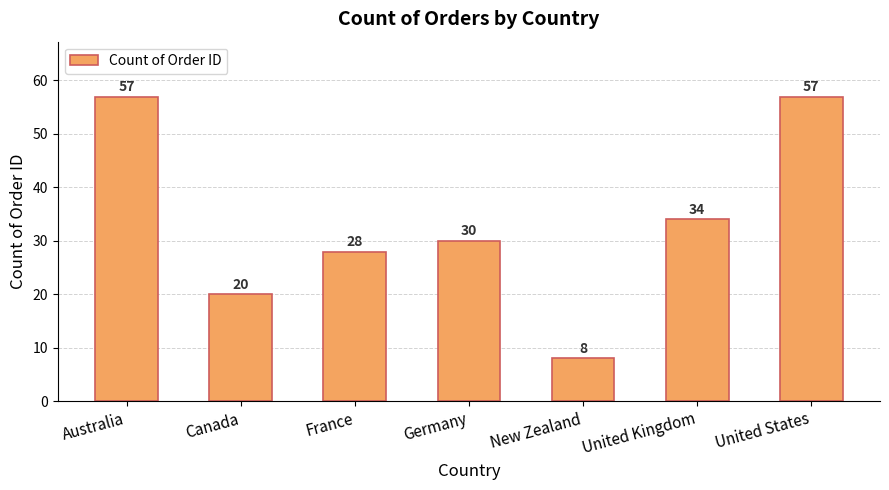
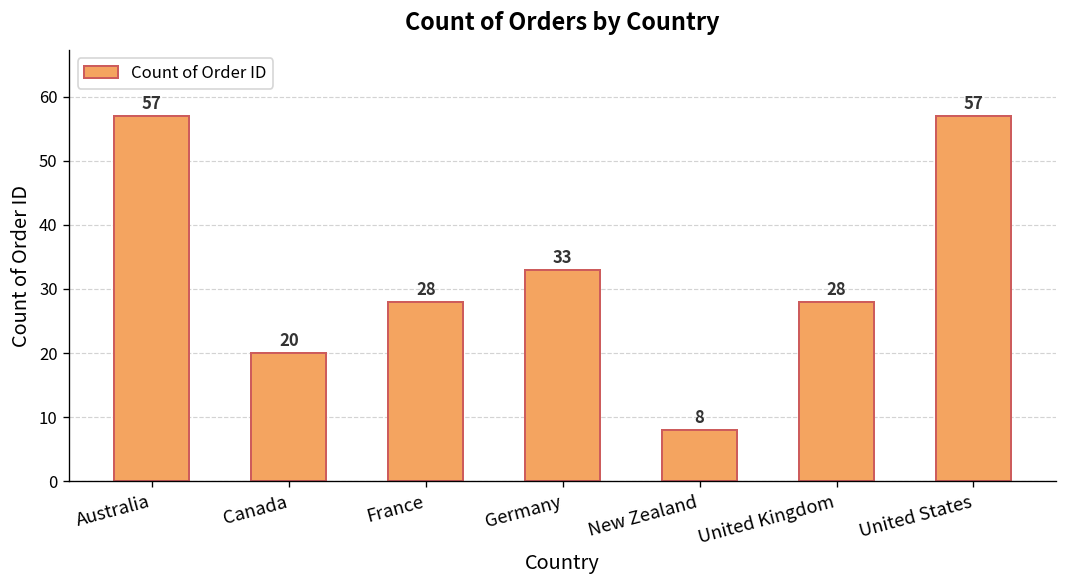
  {
    "Australia": 57,
    "Canada": 20,
    "France": 28,
-   "Germany": 30,
+   "Germany": 33,
    "New Zealand": 8,
-   "United Kingdom": 34,
+   "United Kingdom": 28,
    "United States": 57
  }
